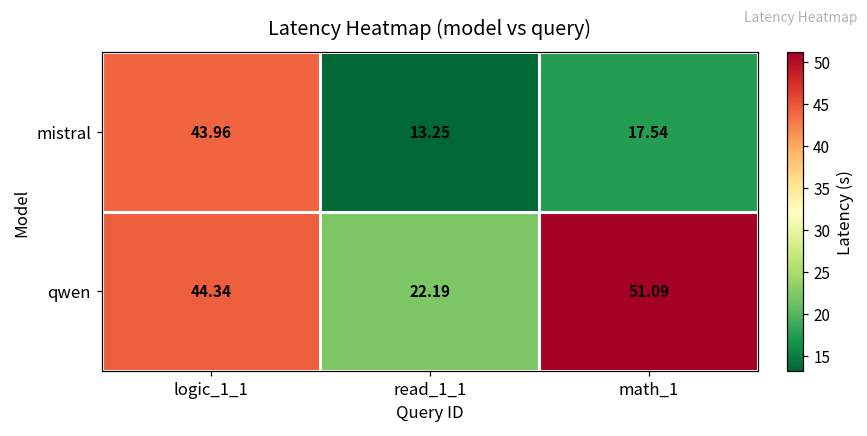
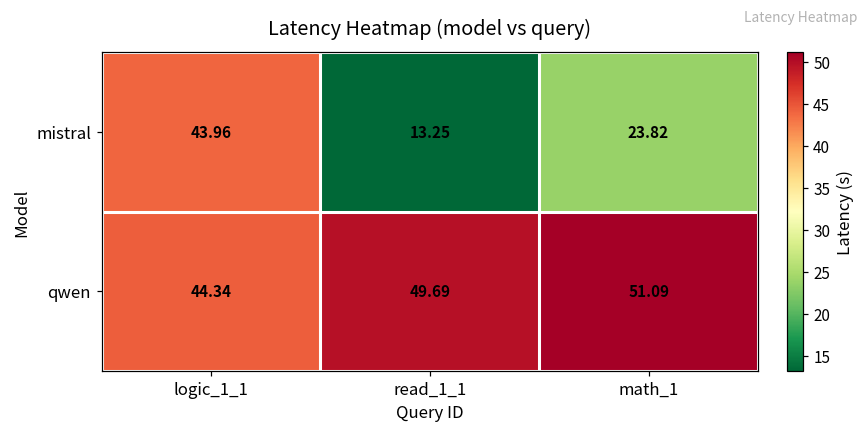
  {
    "mistral": {
      "logic_1_1": 43.96,
      "read_1_1": 13.25,
-     "math_1": 17.54
+     "math_1": 23.82
    },
    "qwen": {
      "logic_1_1": 44.34,
-     "read_1_1": 22.19,
+     "read_1_1": 49.69,
      "math_1": 51.09
    }
  }
